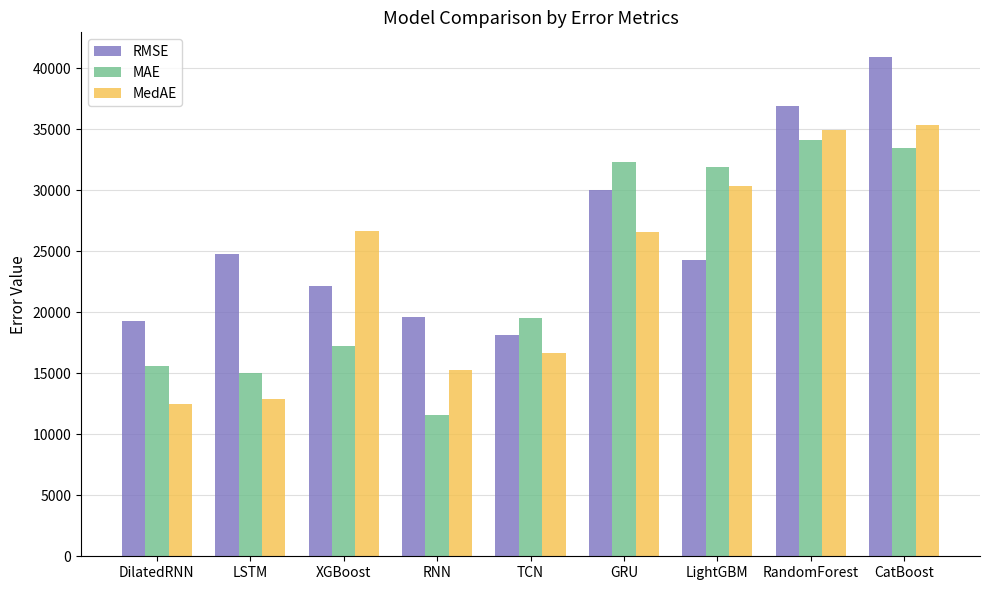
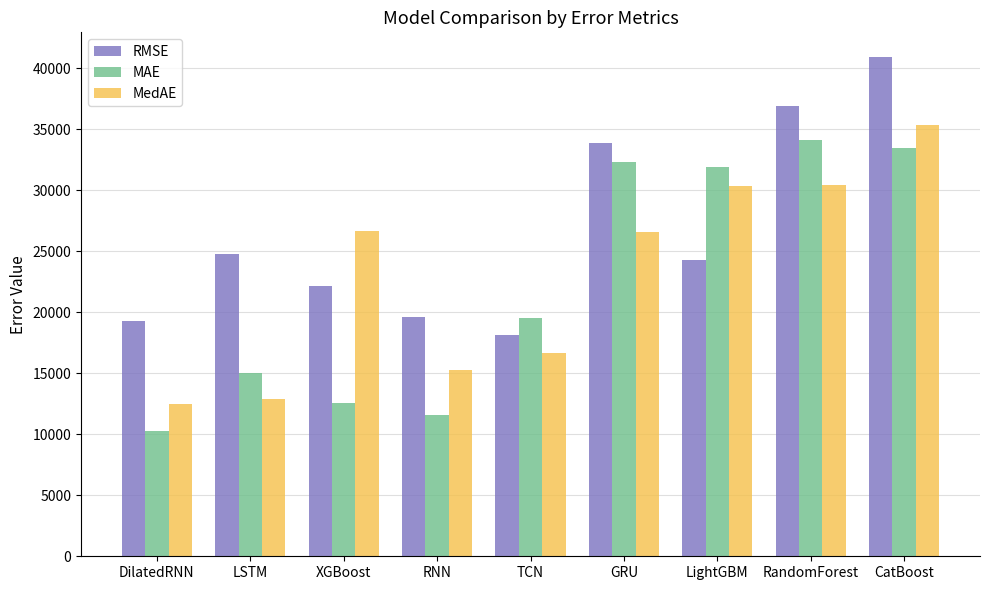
  {
    "RMSE": {
      "DilatedRNN": 19300,
      "LSTM": 24700,
      "XGBoost": 22100,
      "RNN": 19600,
      "TCN": 18100,
-     "GRU": 30000,
+     "GRU": 33900,
      "LightGBM": 24300,
      "RandomForest": 36900,
      "CatBoost": 40900
    },
    "MAE": {
-     "DilatedRNN": 15600,
+     "DilatedRNN": 10300,
      "LSTM": 15000,
-     "XGBoost": 17300,
+     "XGBoost": 12500,
      "RNN": 11600,
      "TCN": 19500,
      "GRU": 32300,
      "LightGBM": 31900,
      "RandomForest": 34100,
      "CatBoost": 33400
    },
    "MedAE": {
      "DilatedRNN": 12500,
      "LSTM": 12900,
      "XGBoost": 26700,
      "RNN": 15200,
      "TCN": 16600,
      "GRU": 26600,
      "LightGBM": 30300,
-     "RandomForest": 34900,
+     "RandomForest": 30400,
      "CatBoost": 35300
    }
  }
